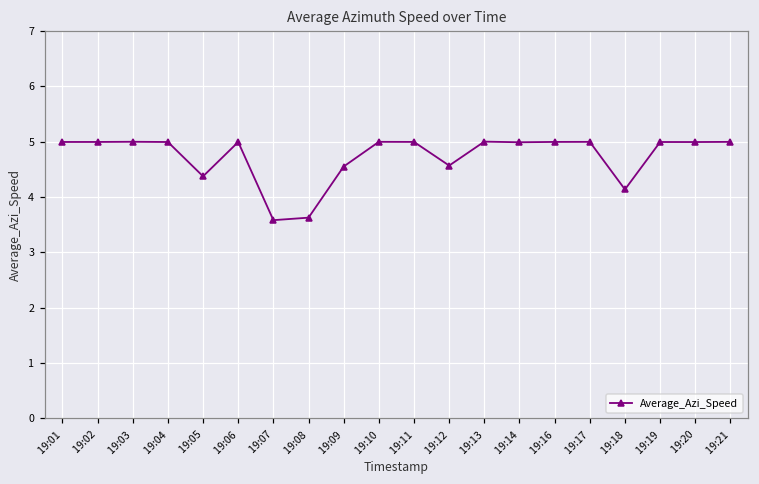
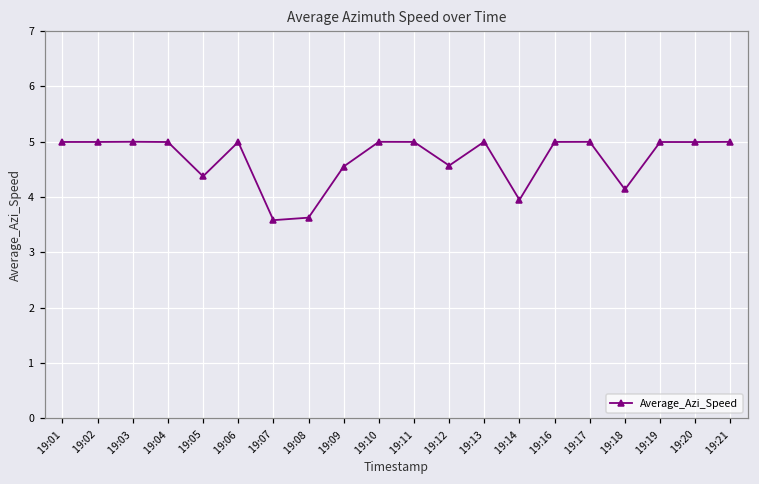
  {
    "19:01": 5.0,
    "19:02": 5.0,
    "19:03": 5.0,
    "19:04": 5.0,
    "19:05": 4.4,
    "19:06": 5.0,
    "19:07": 3.6,
    "19:08": 3.6,
    "19:09": 4.6,
    "19:10": 5.0,
    "19:11": 5.0,
    "19:12": 4.6,
    "19:13": 5.0,
-   "19:14": 5.0,
+   "19:14": 3.9,
    "19:16": 5.0,
    "19:17": 5.0,
    "19:18": 4.1,
    "19:19": 5.0,
    "19:20": 5.0,
    "19:21": 5.0
  }
